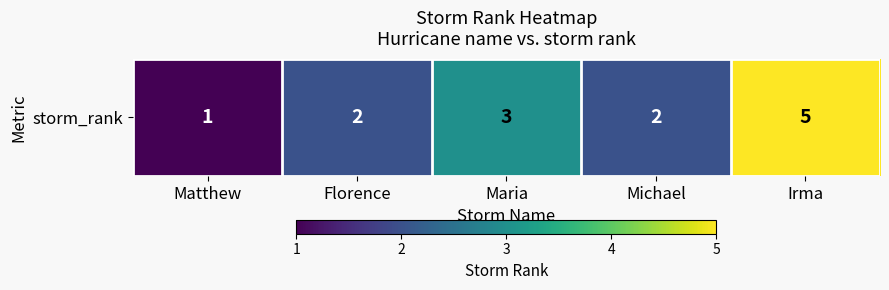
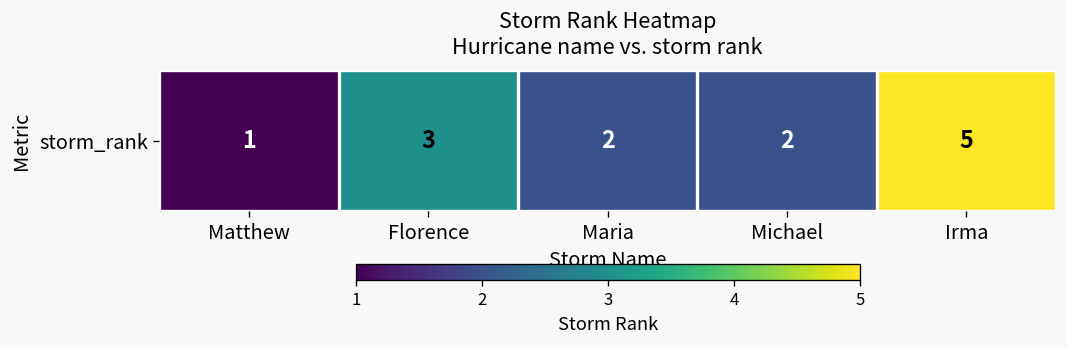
  {
    "storm_rank": {
      "Matthew": 1,
-     "Florence": 2,
-     "Maria": 3,
+     "Florence": 3,
+     "Maria": 2,
      "Michael": 2,
      "Irma": 5
    }
  }
